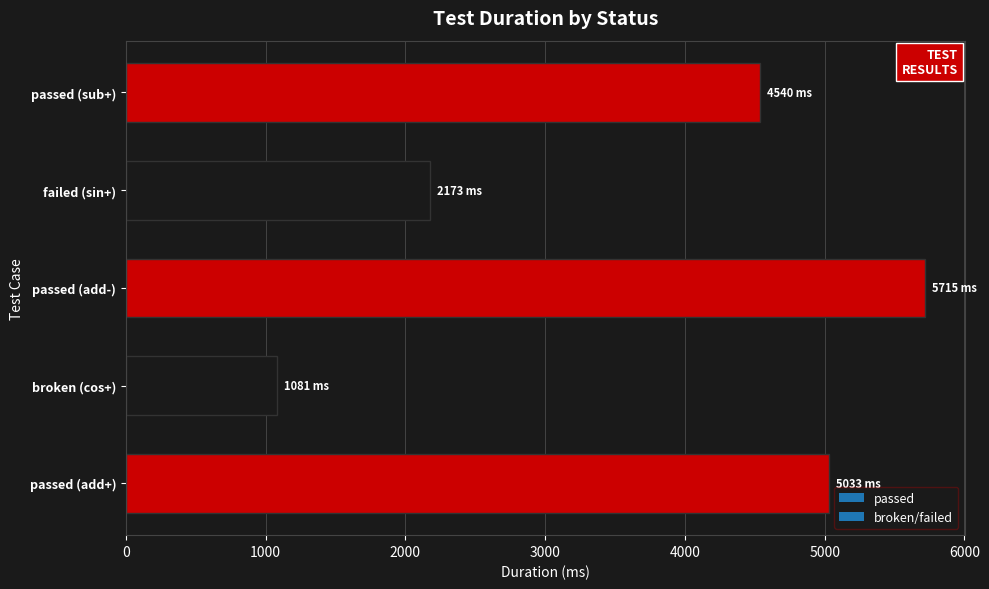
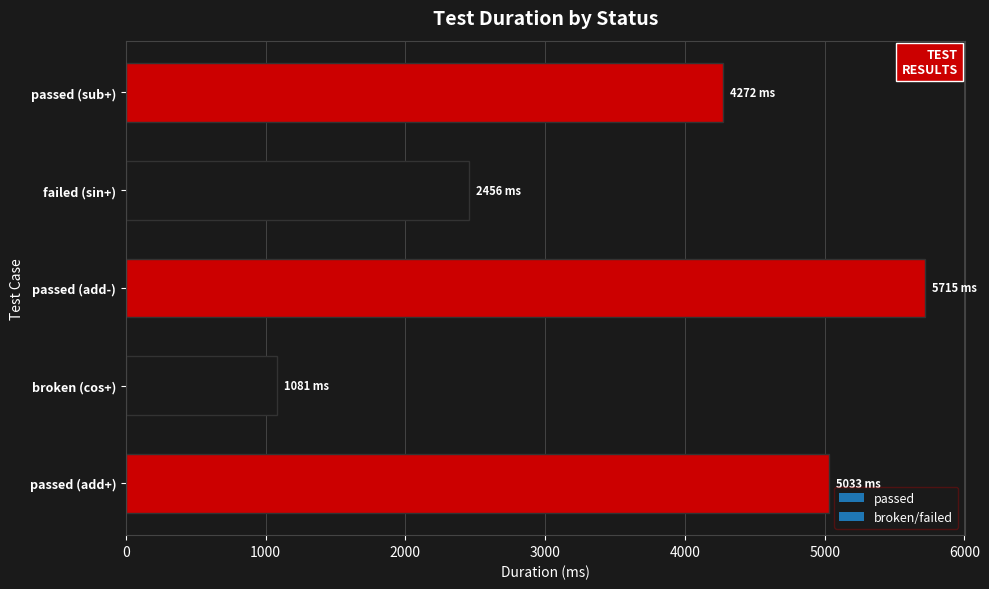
  {
-   "passed (sub+)": 4540,
-   "failed (sin+)": 2173,
+   "passed (sub+)": 4272,
+   "failed (sin+)": 2456,
    "passed (add-)": 5715,
    "broken (cos+)": 1081
  }
